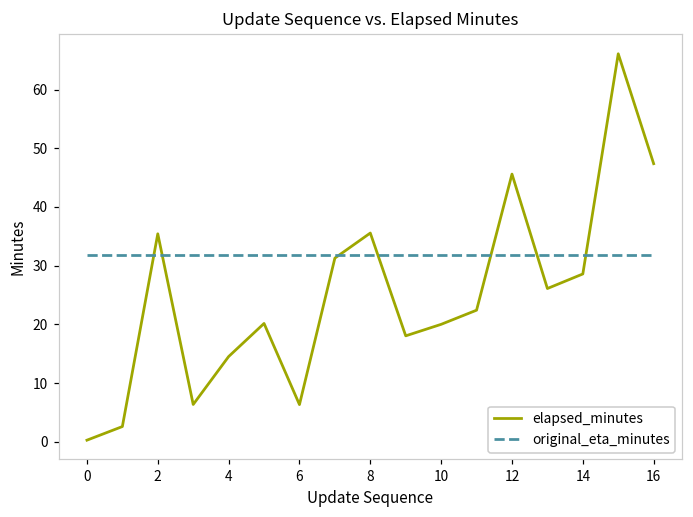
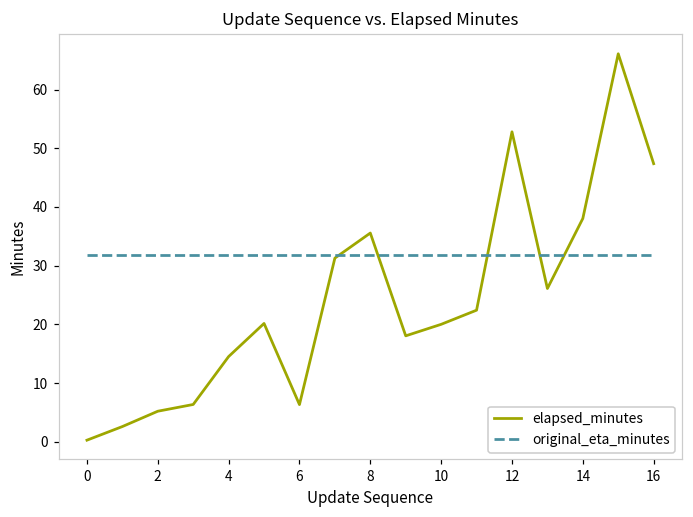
  {
    "elapsed_minutes": {
      "0": 0,
-     "2": 35,
+     "2": 5,
      "4": 15,
      "6": 6,
      "8": 36,
      "10": 20,
-     "12": 46,
-     "14": 29,
+     "12": 53,
+     "14": 38,
      "16": 47
    },
    "original_eta_minutes": {
      "0": 32,
      "2": 32,
      "4": 32,
      "6": 32,
      "8": 32,
      "10": 32,
      "12": 32,
      "14": 32,
      "16": 32
    }
  }
